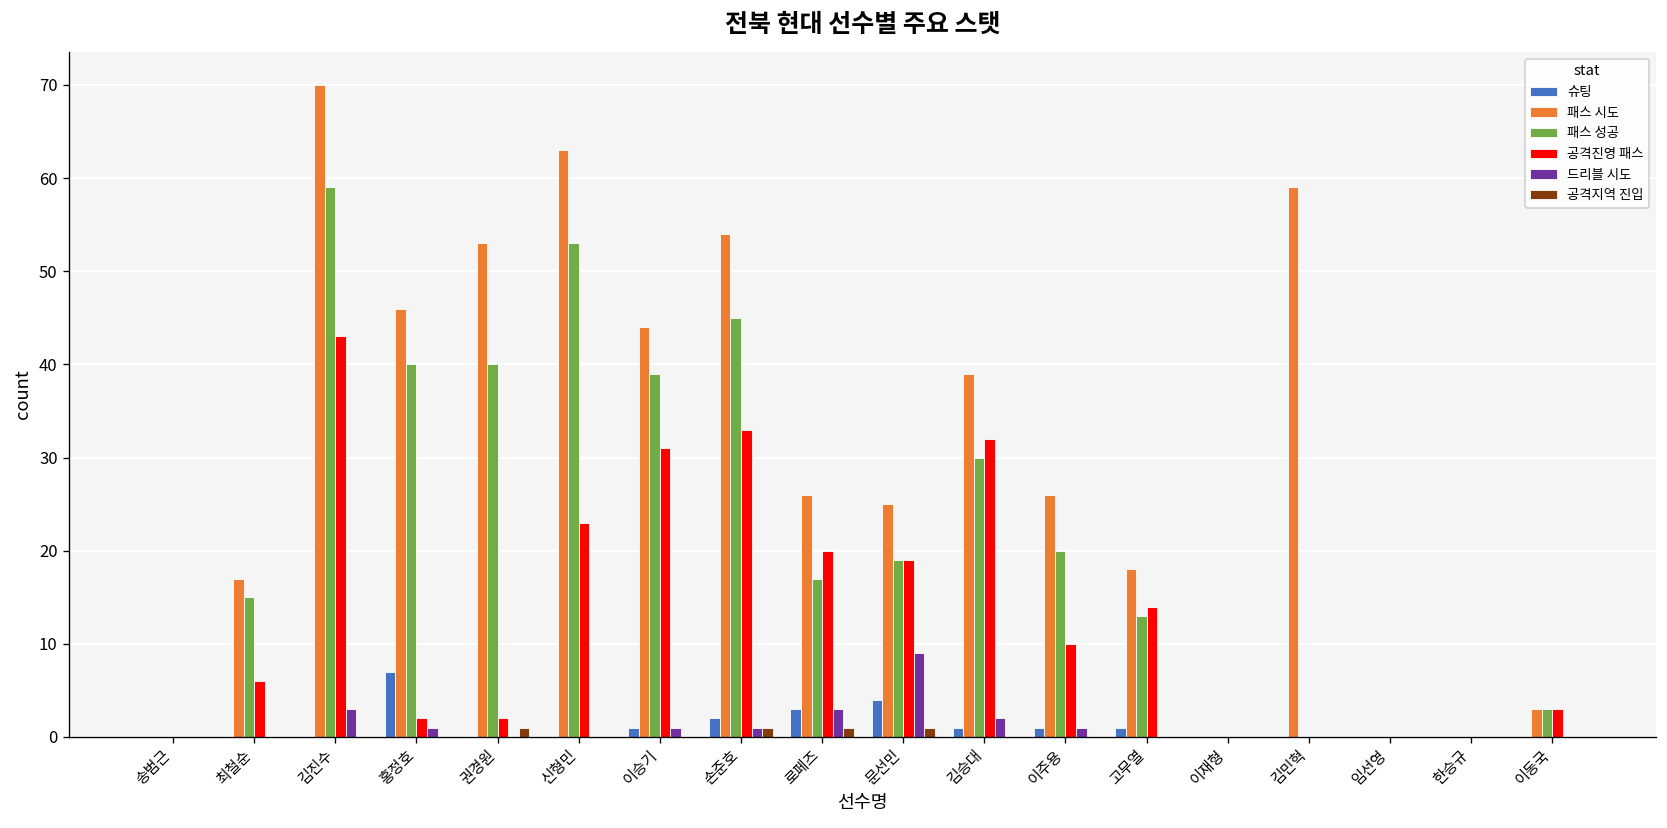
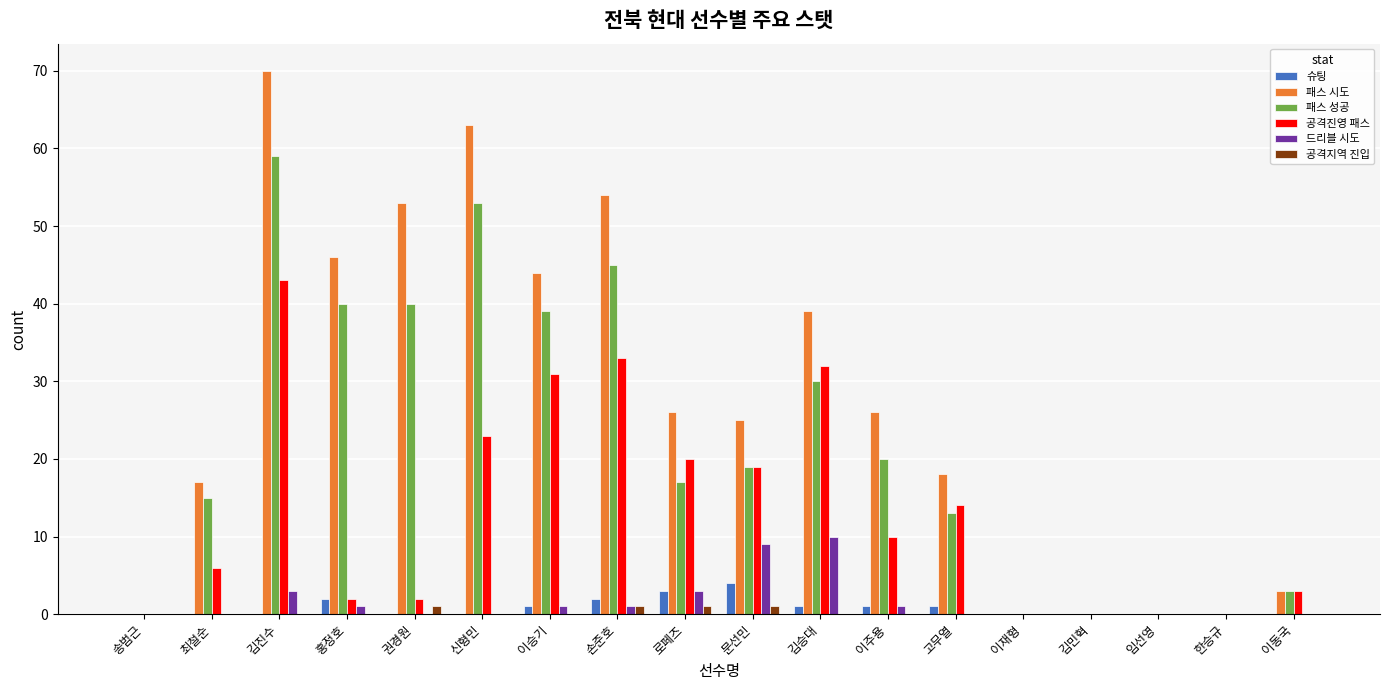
  {
    "슈팅": {
      "송범근": 0,
      "최철순": 0,
      "김진수": 0,
-     "홍정호": 7,
+     "홍정호": 2,
      "권경원": 0,
      "신형민": 0,
      "이승기": 1,
      "손준호": 2,
      "로페즈": 3,
      "문선민": 4,
      "김승대": 1,
      "이주용": 1,
      "고무열": 1,
      "이재형": 0,
      "김민혁": 0,
      "임선영": 0,
      "한승규": 0,
      "이동국": 0
    },
    "패스 시도": {
      "송범근": 0,
      "최철순": 17,
      "김진수": 70,
      "홍정호": 46,
      "권경원": 53,
      "신형민": 63,
      "이승기": 44,
      "손준호": 54,
      "로페즈": 26,
      "문선민": 25,
      "김승대": 39,
      "이주용": 26,
      "고무열": 18,
      "이재형": 0,
-     "김민혁": 59,
+     "김민혁": 0,
      "임선영": 0,
      "한승규": 0,
      "이동국": 3
    },
    "패스 성공": {
      "송범근": 0,
      "최철순": 15,
      "김진수": 59,
      "홍정호": 40,
      "권경원": 40,
      "신형민": 53,
      "이승기": 39,
      "손준호": 45,
      "로페즈": 17,
      "문선민": 19,
      "김승대": 30,
      "이주용": 20,
      "고무열": 13,
      "이재형": 0,
      "김민혁": 0,
      "임선영": 0,
      "한승규": 0,
      "이동국": 3
    },
    "공격진영 패스": {
      "송범근": 0,
      "최철순": 6,
      "김진수": 43,
      "홍정호": 2,
      "권경원": 2,
      "신형민": 23,
      "이승기": 31,
      "손준호": 33,
      "로페즈": 20,
      "문선민": 19,
      "김승대": 32,
      "이주용": 10,
      "고무열": 14,
      "이재형": 0,
      "김민혁": 0,
      "임선영": 0,
      "한승규": 0,
      "이동국": 3
    },
    "드리블 시도": {
      "송범근": 0,
      "최철순": 0,
      "김진수": 3,
      "홍정호": 1,
      "권경원": 0,
      "신형민": 0,
      "이승기": 1,
      "손준호": 1,
      "로페즈": 3,
      "문선민": 9,
-     "김승대": 2,
+     "김승대": 10,
      "이주용": 1,
      "고무열": 0,
      "이재형": 0,
      "김민혁": 0,
      "임선영": 0,
      "한승규": 0,
      "이동국": 0
    },
    "공격지역 진입": {
      "송범근": 0,
      "최철순": 0,
      "김진수": 0,
      "홍정호": 0,
      "권경원": 1,
      "신형민": 0,
      "이승기": 0,
      "손준호": 1,
      "로페즈": 1,
      "문선민": 1,
      "김승대": 0,
      "이주용": 0,
      "고무열": 0,
      "이재형": 0,
      "김민혁": 0,
      "임선영": 0,
      "한승규": 0,
      "이동국": 0
    }
  }
